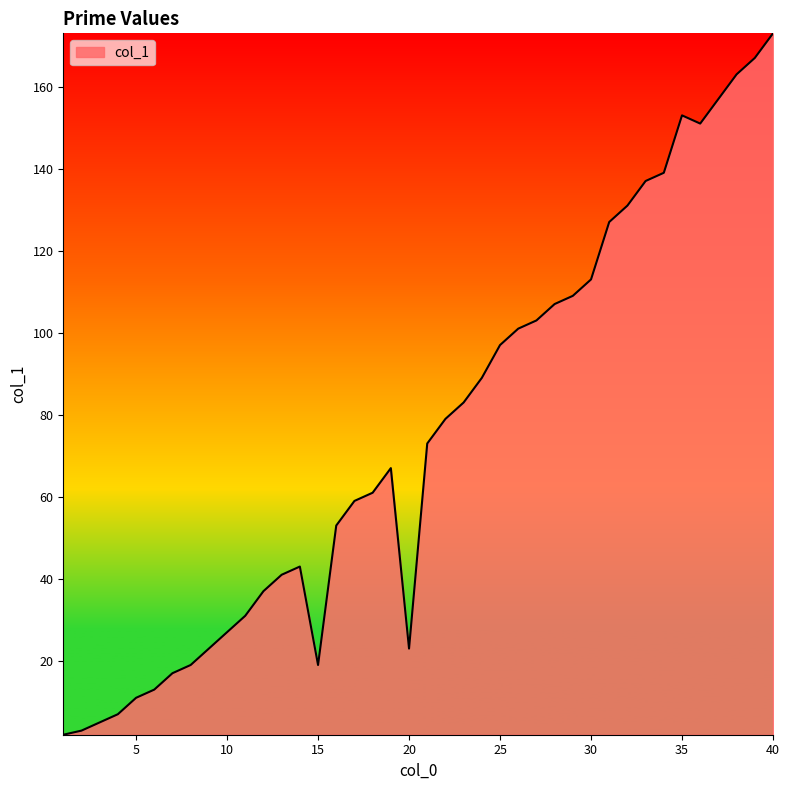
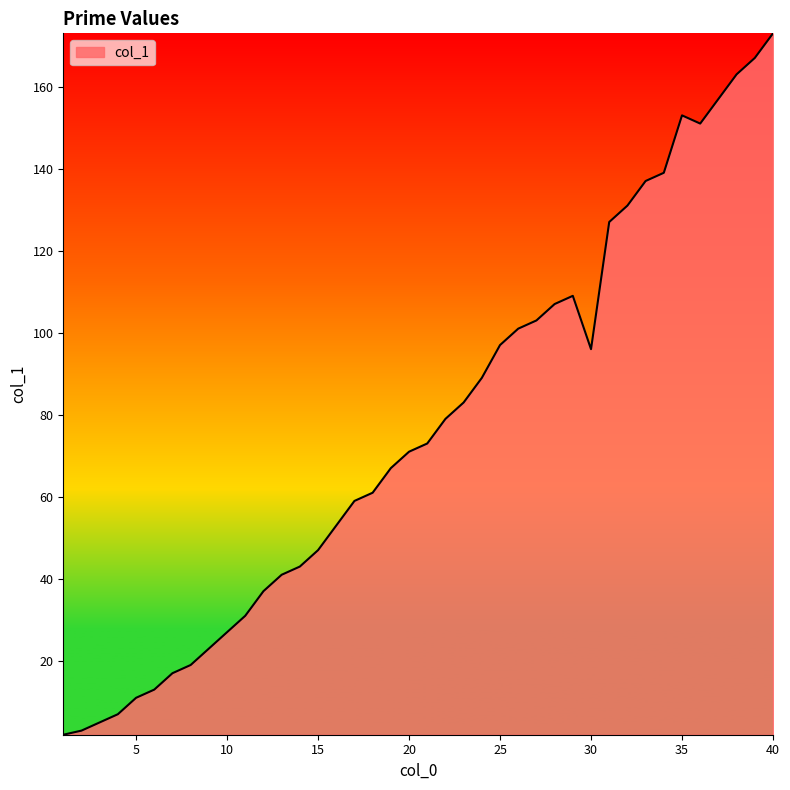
  {
    "5": 11,
    "10": 27,
-   "15": 19,
-   "20": 23,
+   "15": 47,
+   "20": 71,
    "25": 97,
-   "30": 113,
+   "30": 96,
    "35": 153,
    "40": 173
  }
